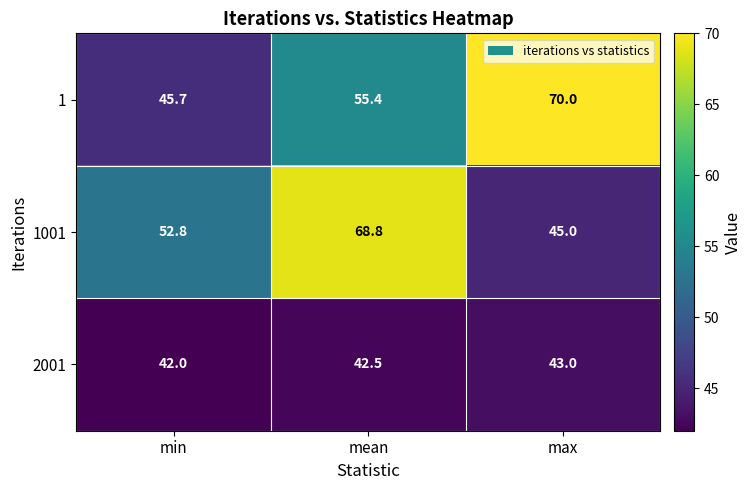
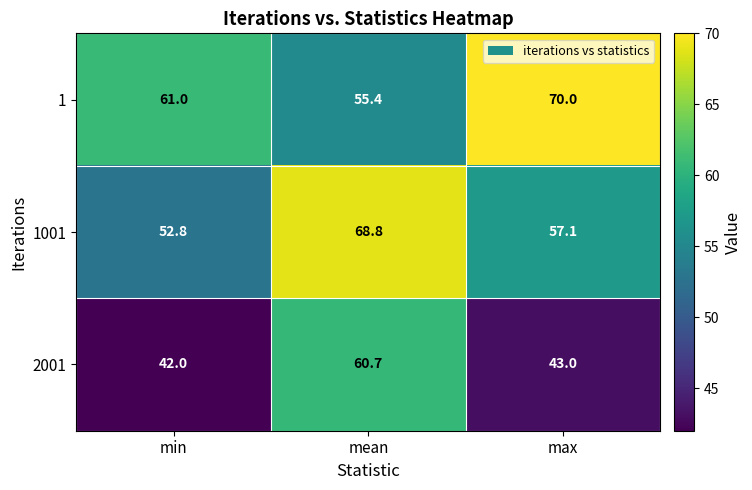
  {
    "1": {
-     "min": 45.7,
+     "min": 61.0,
      "mean": 55.4,
      "max": 70.0
    },
    "1001": {
      "min": 52.8,
      "mean": 68.8,
-     "max": 45.0
+     "max": 57.1
    },
    "2001": {
      "min": 42.0,
-     "mean": 42.5,
+     "mean": 60.7,
      "max": 43.0
    }
  }
